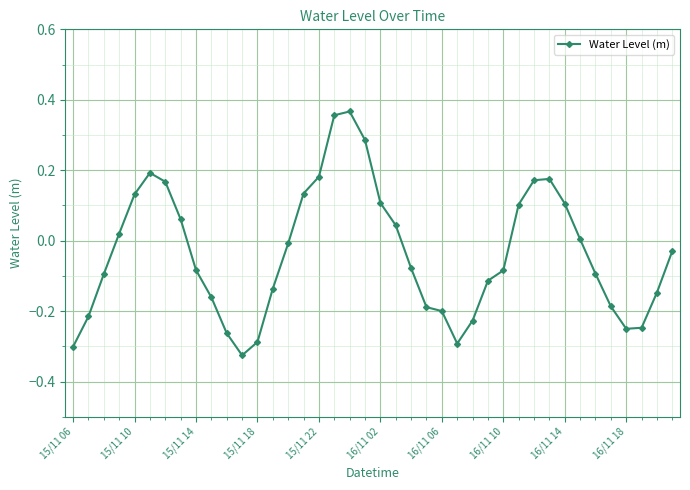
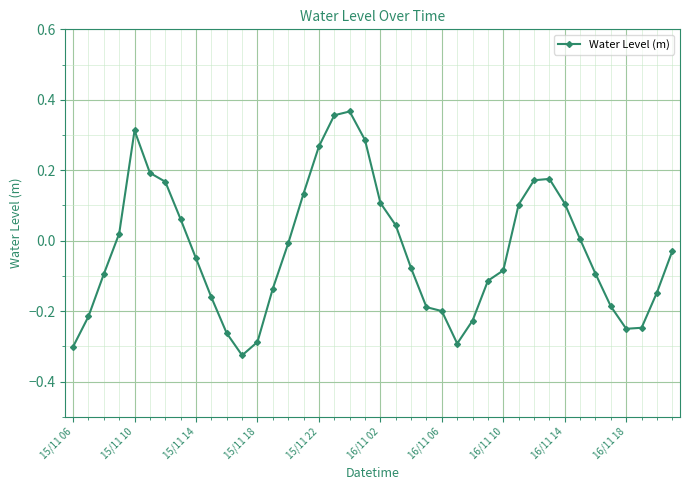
  {
    "15/11 06": -0.30,
-   "15/11 10": 0.13,
-   "15/11 14": -0.08,
+   "15/11 10": 0.31,
+   "15/11 14": -0.05,
    "15/11 18": -0.29,
-   "15/11 22": 0.18,
+   "15/11 22": 0.27,
    "16/11 02": 0.11,
    "16/11 06": -0.20,
    "16/11 10": -0.08,
    "16/11 14": 0.11,
    "16/11 18": -0.25
  }
